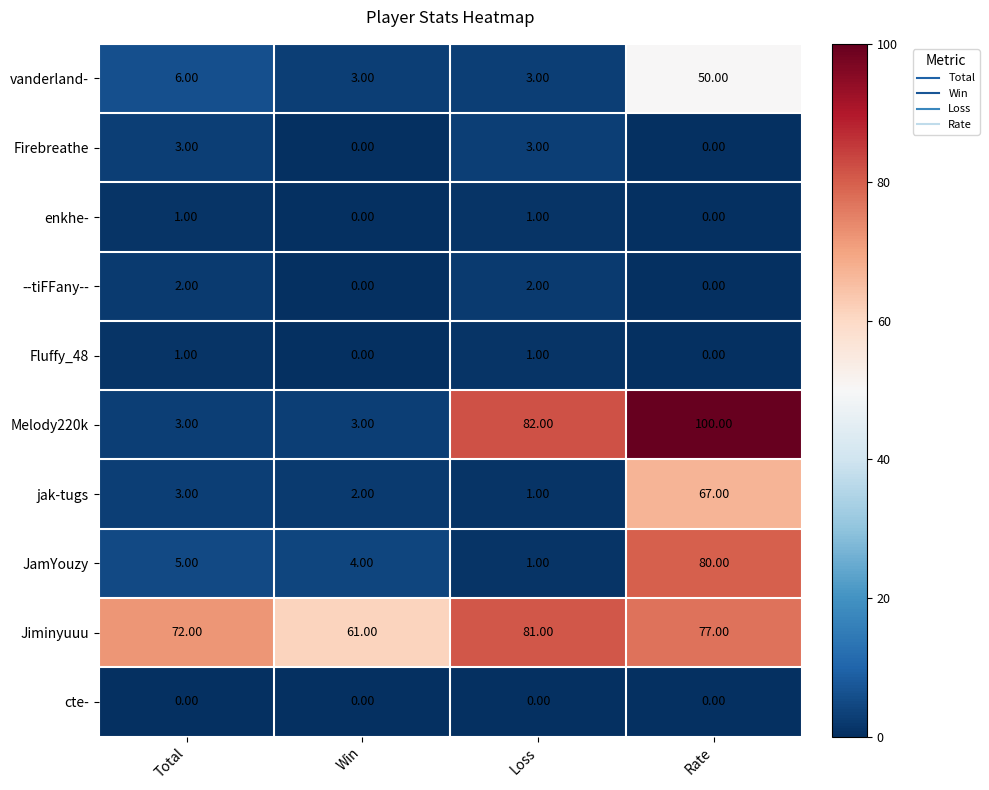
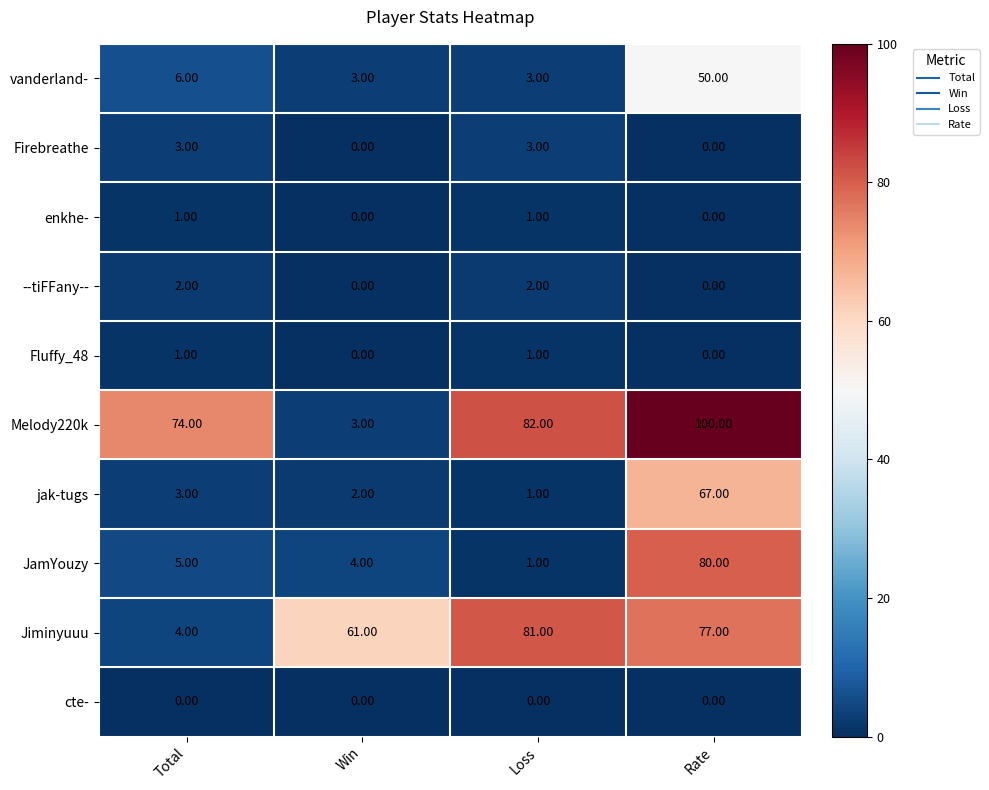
  {
    "vanderland-": {
      "Total": 6.00,
      "Win": 3.00,
      "Loss": 3.00,
      "Rate": 50.00
    },
    "Firebreathe": {
      "Total": 3.00,
      "Win": 0.00,
      "Loss": 3.00,
      "Rate": 0.00
    },
    "enkhe-": {
      "Total": 1.00,
      "Win": 0.00,
      "Loss": 1.00,
      "Rate": 0.00
    },
    "--tiFFany--": {
      "Total": 2.00,
      "Win": 0.00,
      "Loss": 2.00,
      "Rate": 0.00
    },
    "Fluffy_48": {
      "Total": 1.00,
      "Win": 0.00,
      "Loss": 1.00,
      "Rate": 0.00
    },
    "Melody220k": {
-     "Total": 3.00,
+     "Total": 74.00,
      "Win": 3.00,
      "Loss": 82.00,
      "Rate": 100.00
    },
    "jak-tugs": {
      "Total": 3.00,
      "Win": 2.00,
      "Loss": 1.00,
      "Rate": 67.00
    },
    "JamYouzy": {
      "Total": 5.00,
      "Win": 4.00,
      "Loss": 1.00,
      "Rate": 80.00
    },
    "Jiminyuuu": {
-     "Total": 72.00,
+     "Total": 4.00,
      "Win": 61.00,
      "Loss": 81.00,
      "Rate": 77.00
    },
    "cte-": {
      "Total": 0.00,
      "Win": 0.00,
      "Loss": 0.00,
      "Rate": 0.00
    }
  }
